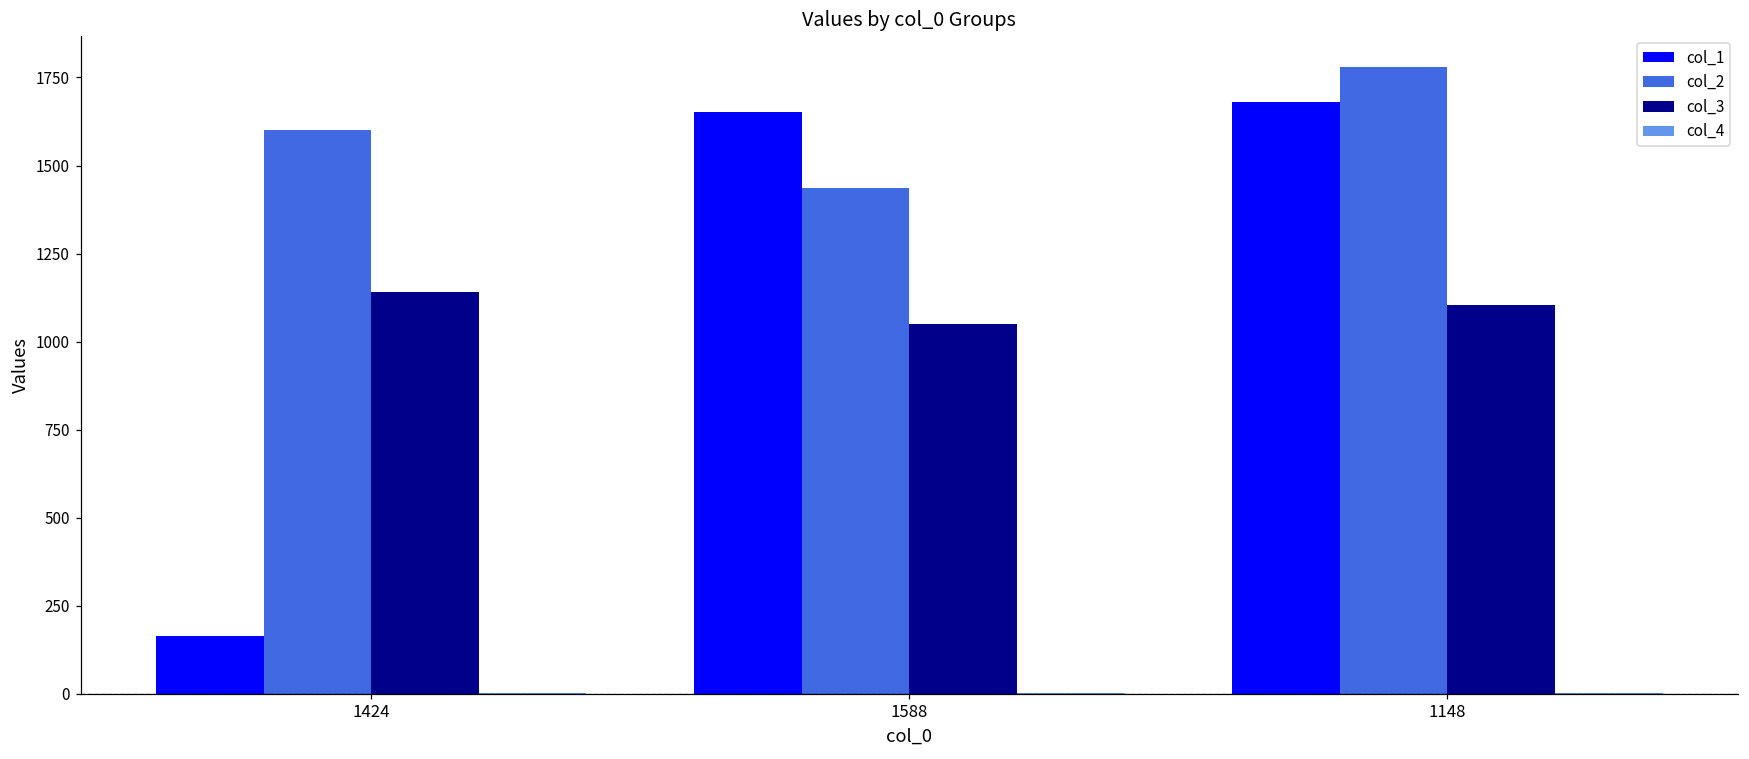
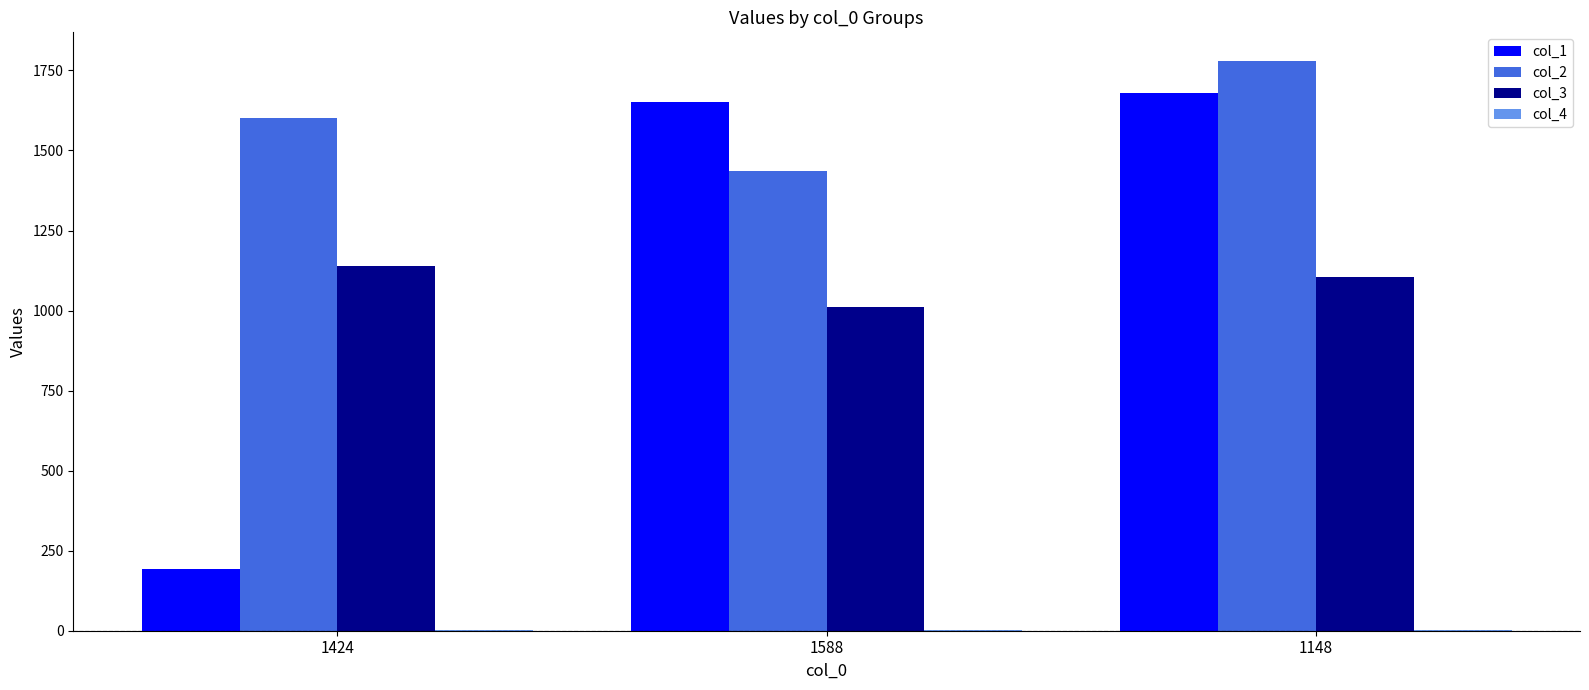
  {
    "col_1": {
-     "1424": 160,
+     "1424": 190,
      "1588": 1650,
      "1148": 1680
    },
    "col_3": {
      "1424": 1140,
-     "1588": 1050,
+     "1588": 1010,
      "1148": 1110
    }
  }
